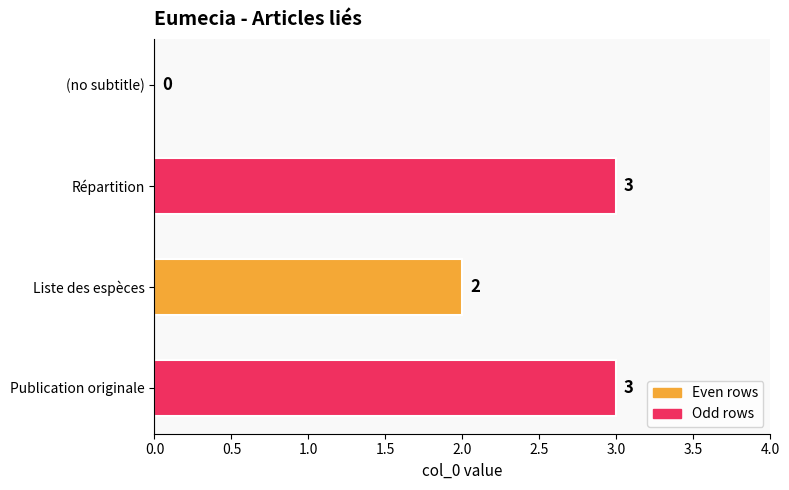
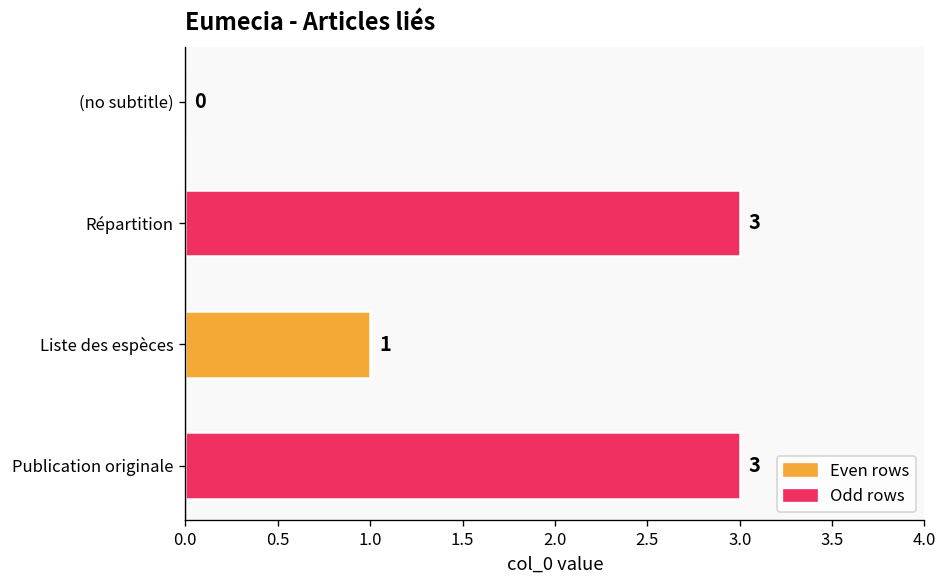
  {
    "(no subtitle)": 0,
    "Répartition": 3,
-   "Liste des espèces": 2,
+   "Liste des espèces": 1,
    "Publication originale": 3
  }
